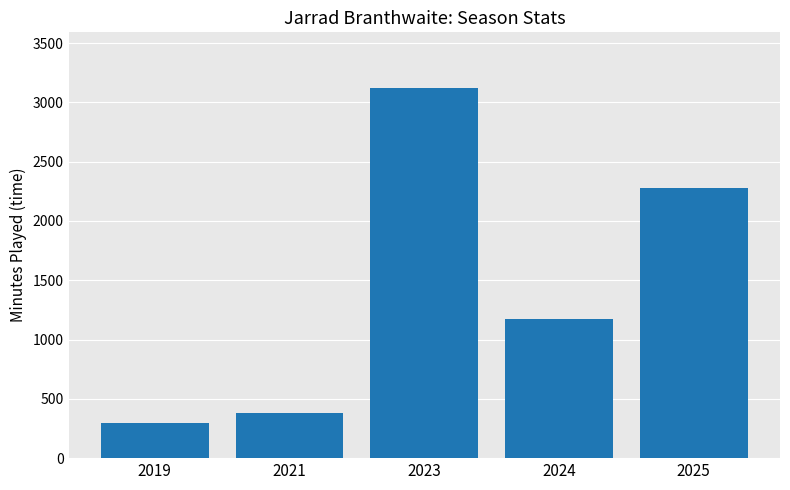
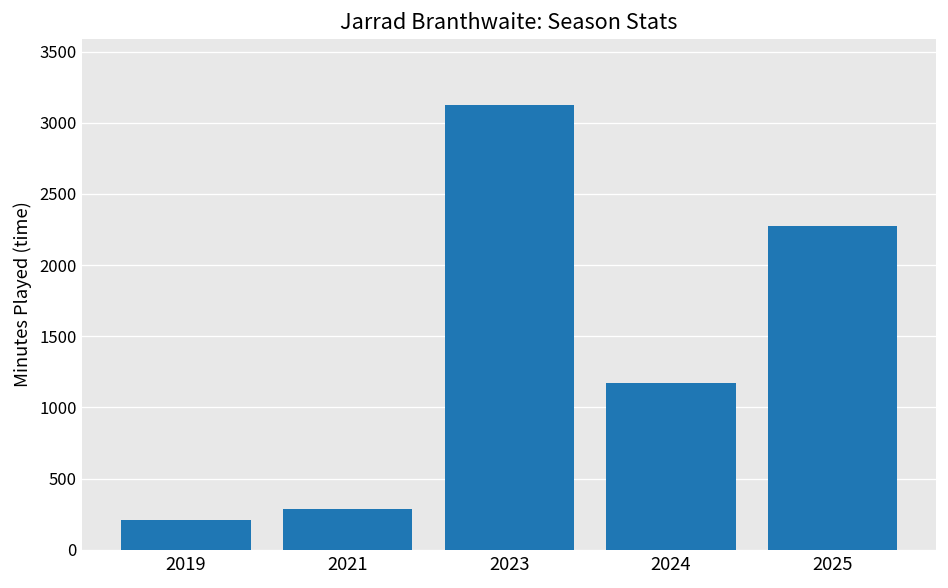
  {
-   "2019": 300,
-   "2021": 380,
+   "2019": 210,
+   "2021": 290,
    "2023": 3120,
    "2024": 1170,
    "2025": 2280
  }
